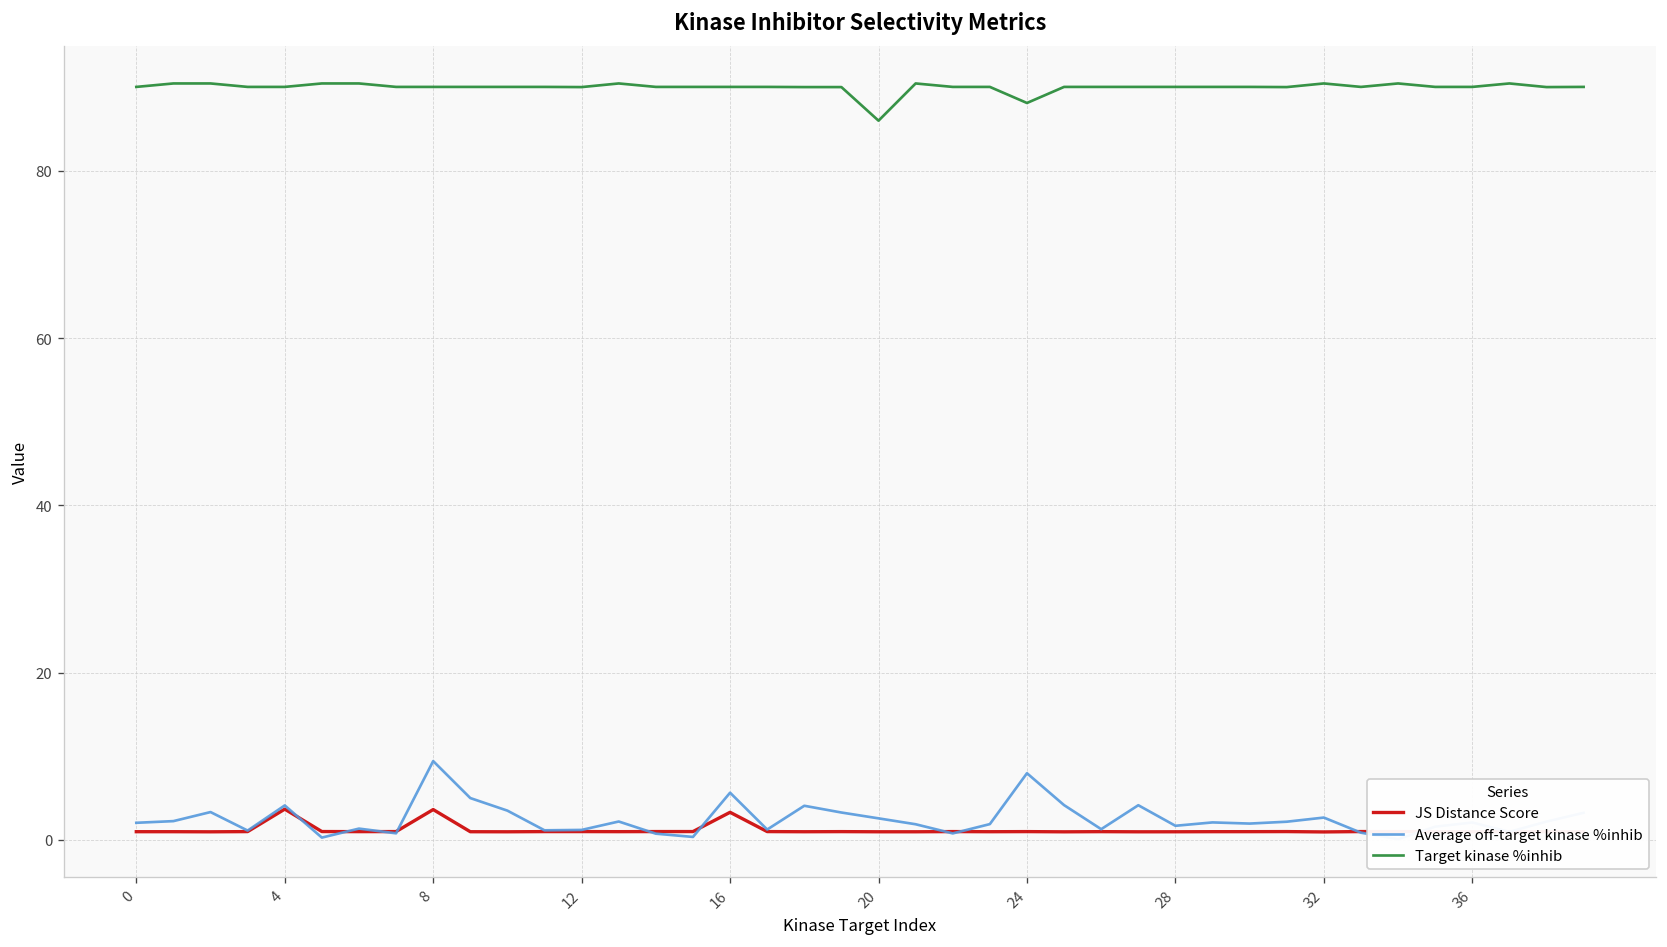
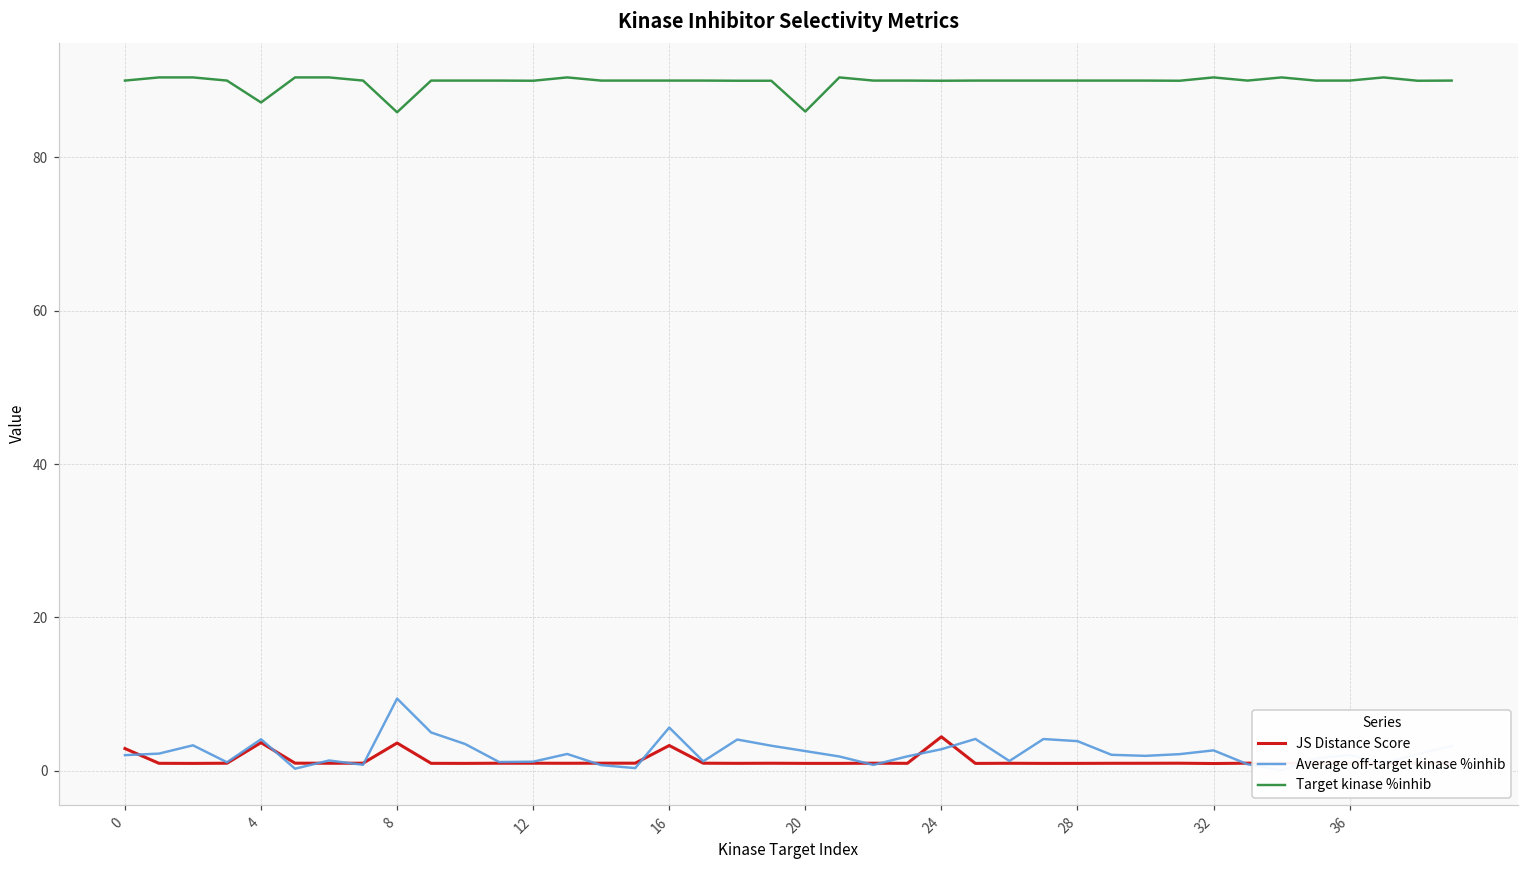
  {
    "JS Distance Score": {
-     "0": 1,
+     "0": 3,
      "4": 4,
      "8": 4,
      "16": 3,
      "20": 1,
-     "24": 1,
+     "24": 4,
      "28": 1,
      "32": 1
    },
    "Average off-target kinase %inhib": {
      "0": 2,
      "4": 4,
      "8": 9,
      "16": 6,
      "20": 3,
-     "24": 8,
-     "28": 2,
+     "24": 3,
+     "28": 4,
      "32": 3
    },
    "Target kinase %inhib": {
      "0": 90,
-     "4": 90,
-     "8": 90,
+     "4": 87,
+     "8": 86,
      "12": 90,
      "16": 90,
      "20": 86,
-     "24": 88,
+     "24": 90,
      "28": 90,
      "32": 90,
      "36": 90
    }
  }
